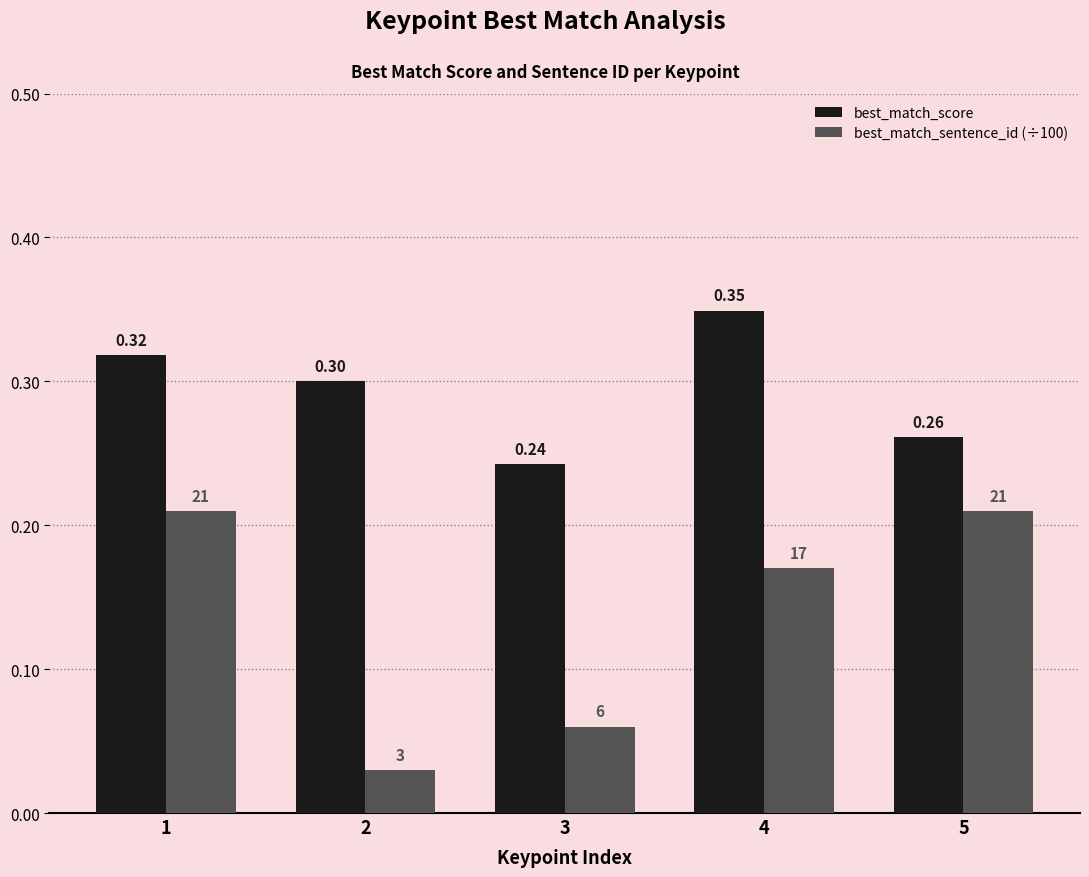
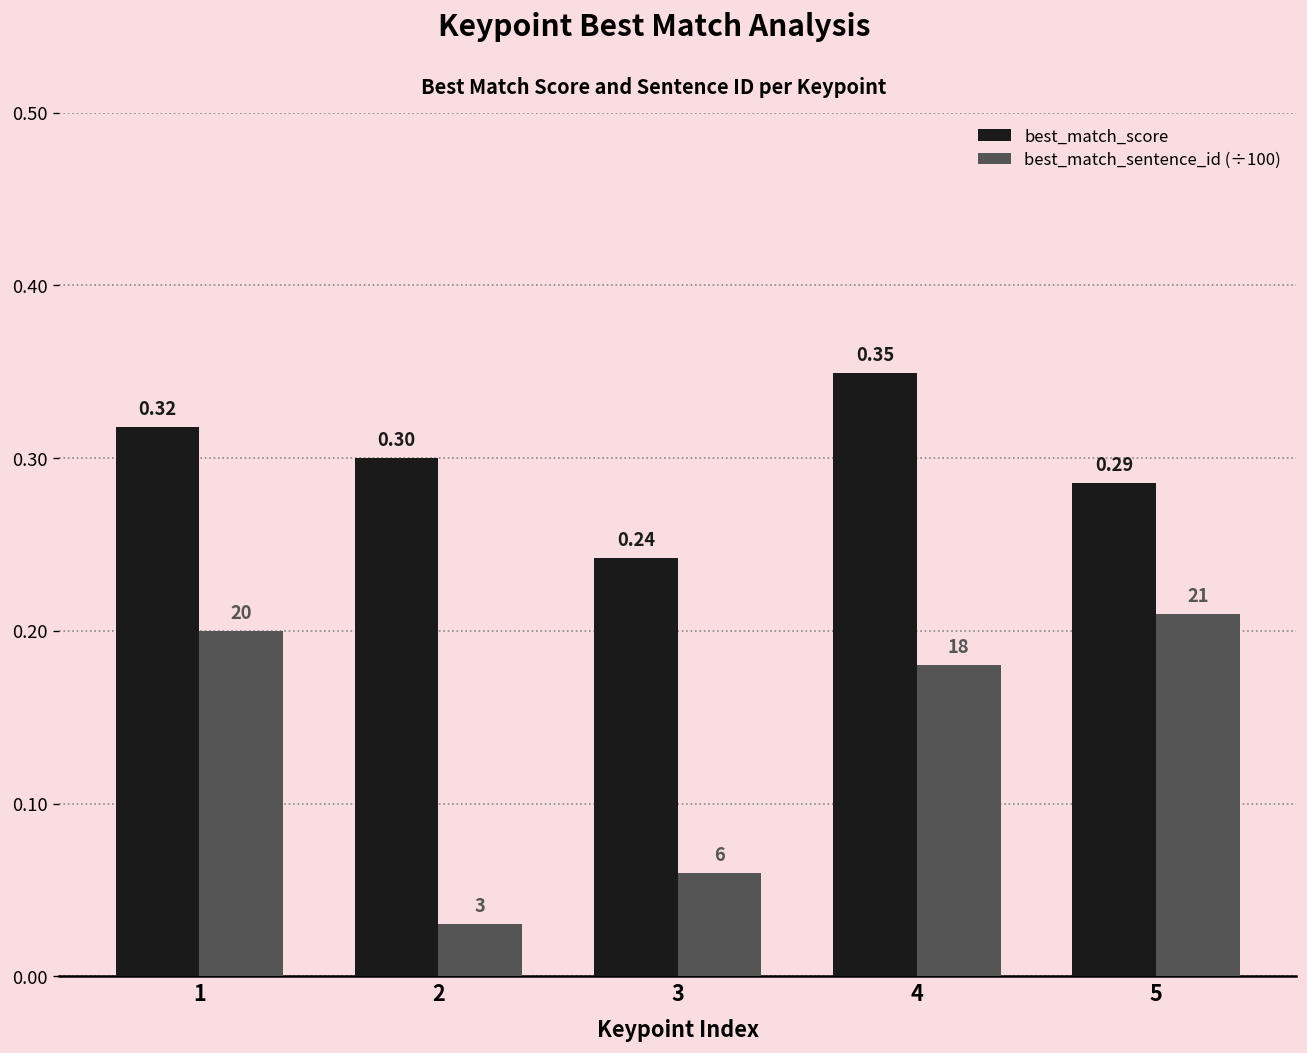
  {
    "best_match_score": {
      "1": 0.32,
      "2": 0.30,
      "3": 0.24,
      "4": 0.35,
-     "5": 0.26
+     "5": 0.29
    },
    "best_match_sentence_id (÷100)": {
-     "1": 21,
-     "4": 17
+     "1": 20,
+     "4": 18
    }
  }
